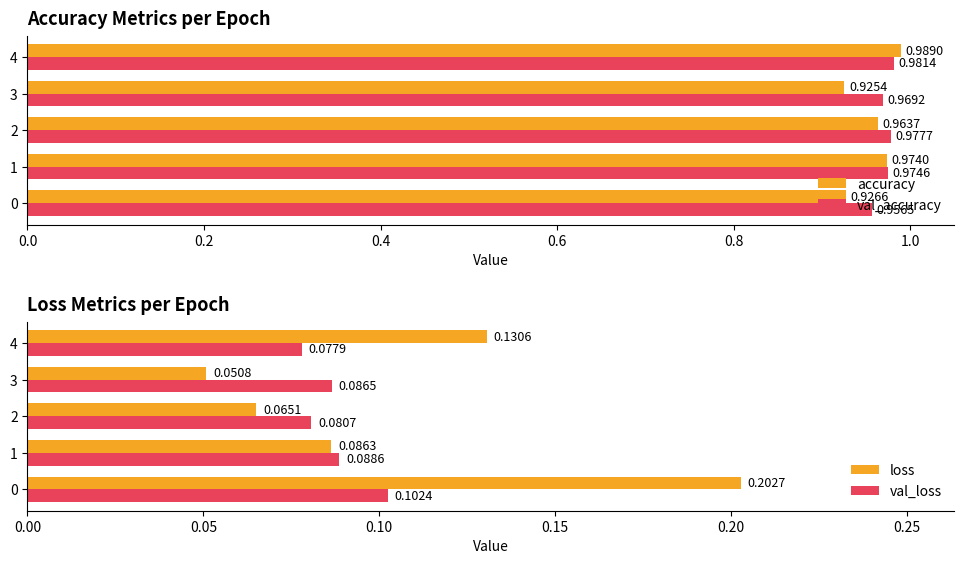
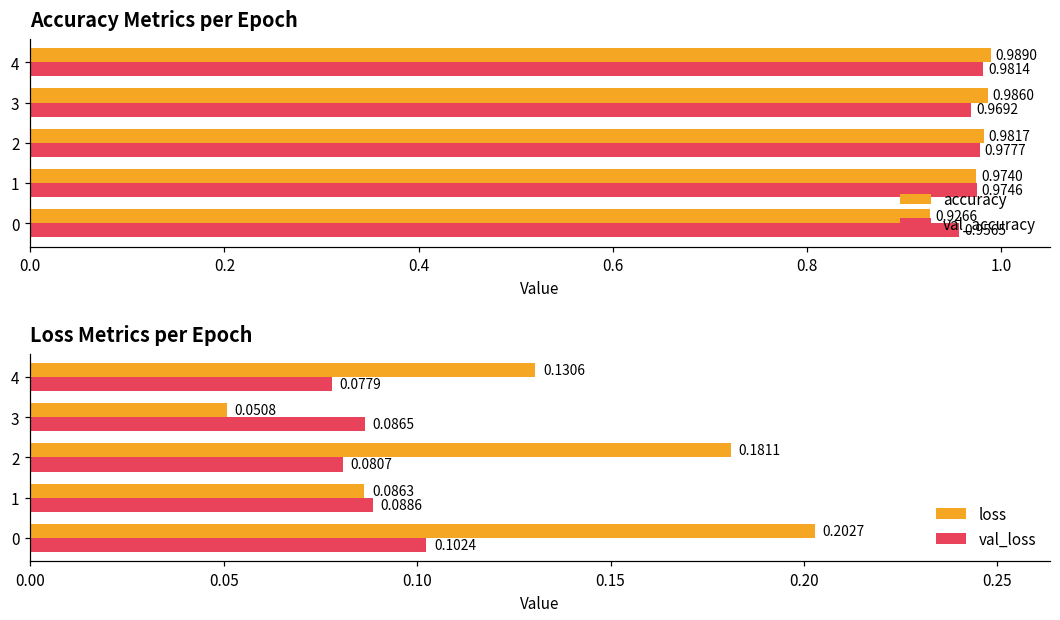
  {
    "Accuracy Metrics per Epoch": {
      "accuracy": {
        "4": 0.9890,
-       "3": 0.9254,
-       "2": 0.9637,
+       "3": 0.9860,
+       "2": 0.9817,
        "1": 0.9740,
        "0": 0.9266
      },
      "val_accuracy": {
        "4": 0.9814,
        "3": 0.9692,
        "2": 0.9777,
        "1": 0.9746,
        "0": 0.9565
      }
    },
    "Loss Metrics per Epoch": {
      "loss": {
        "4": 0.1306,
        "3": 0.0508,
-       "2": 0.0651,
+       "2": 0.1811,
        "1": 0.0863,
        "0": 0.2027
      },
      "val_loss": {
        "4": 0.0779,
        "3": 0.0865,
        "2": 0.0807,
        "1": 0.0886,
        "0": 0.1024
      }
    }
  }
